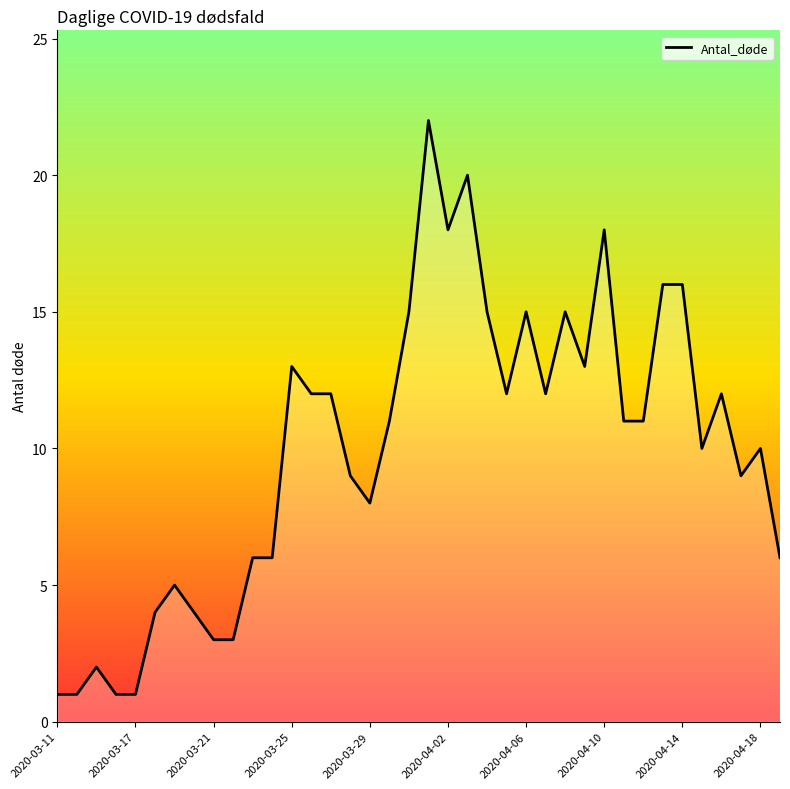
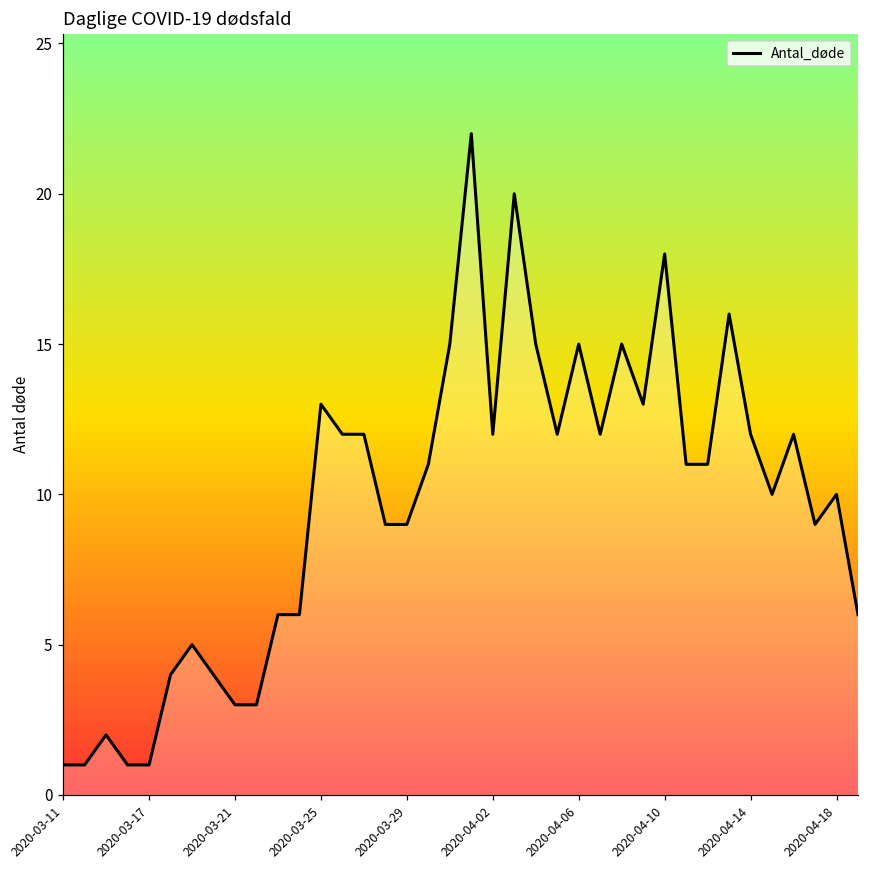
  {
    "2020-03-11": 1,
    "2020-03-17": 1,
    "2020-03-21": 3,
    "2020-03-25": 13,
-   "2020-03-29": 8,
-   "2020-04-02": 18,
+   "2020-03-29": 9,
+   "2020-04-02": 12,
    "2020-04-06": 15,
    "2020-04-10": 18,
-   "2020-04-14": 16,
+   "2020-04-14": 12,
    "2020-04-18": 10
  }
